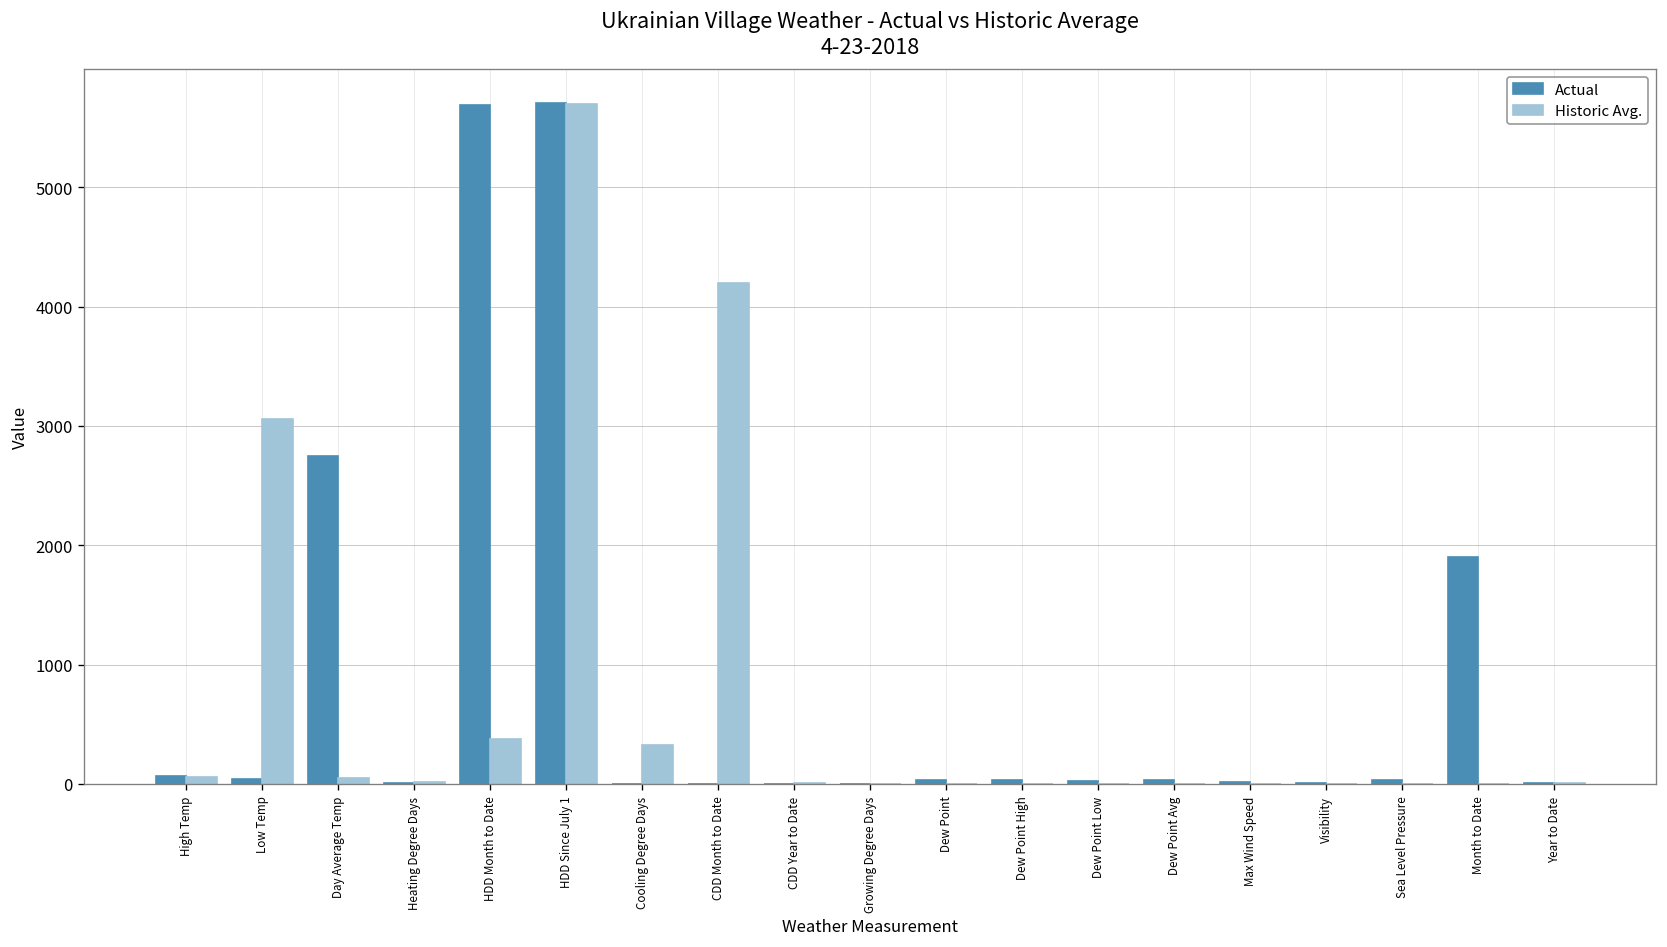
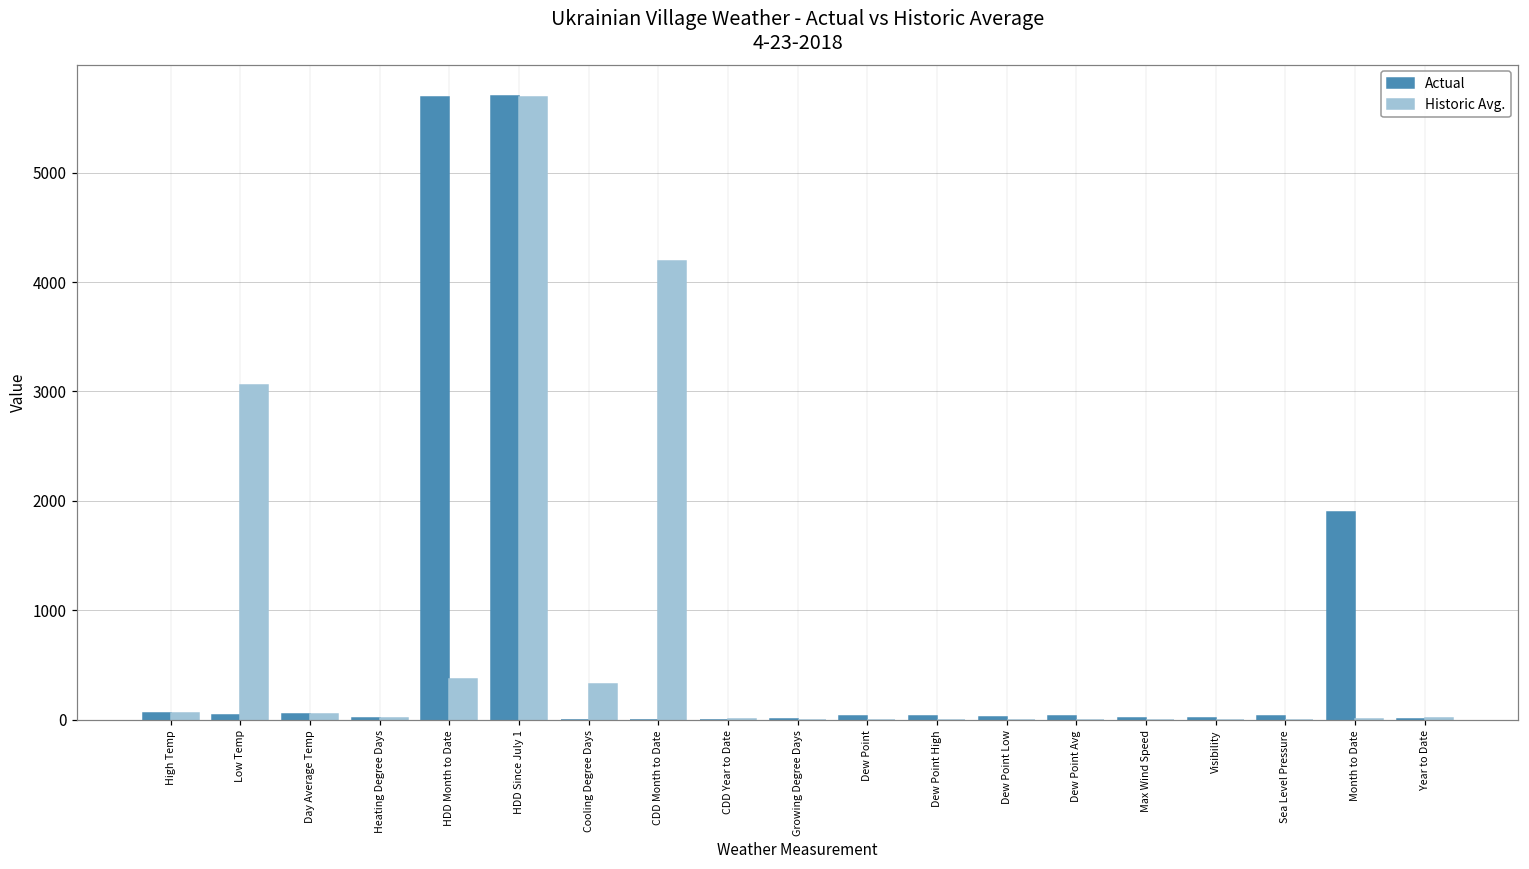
  {
    "Actual": {
      "High Temp": 100,
      "Low Temp": 0,
-     "Day Average Temp": 2700,
+     "Day Average Temp": 100,
      "HDD Month to Date": 5700,
      "HDD Since July 1": 5700,
      "Cooling Degree Days": 0,
      "CDD Month to Date": 0,
      "CDD Year to Date": 0,
      "Dew Point": 0,
      "Dew Point High": 0,
      "Dew Point Low": 0,
      "Dew Point Avg": 0,
      "Sea Level Pressure": 0,
      "Month to Date": 1900
    },
    "Historic Avg.": {
      "High Temp": 100,
      "Low Temp": 3100,
      "Day Average Temp": 100,
      "HDD Month to Date": 400,
      "HDD Since July 1": 5700,
      "Cooling Degree Days": 300,
      "CDD Month to Date": 4200,
      "Growing Degree Days": 0,
      "Dew Point": 0,
      "Dew Point High": 0,
      "Dew Point Low": 0,
      "Dew Point Avg": 0,
      "Max Wind Speed": 0,
      "Visibility": 0,
      "Sea Level Pressure": 0
    }
  }
